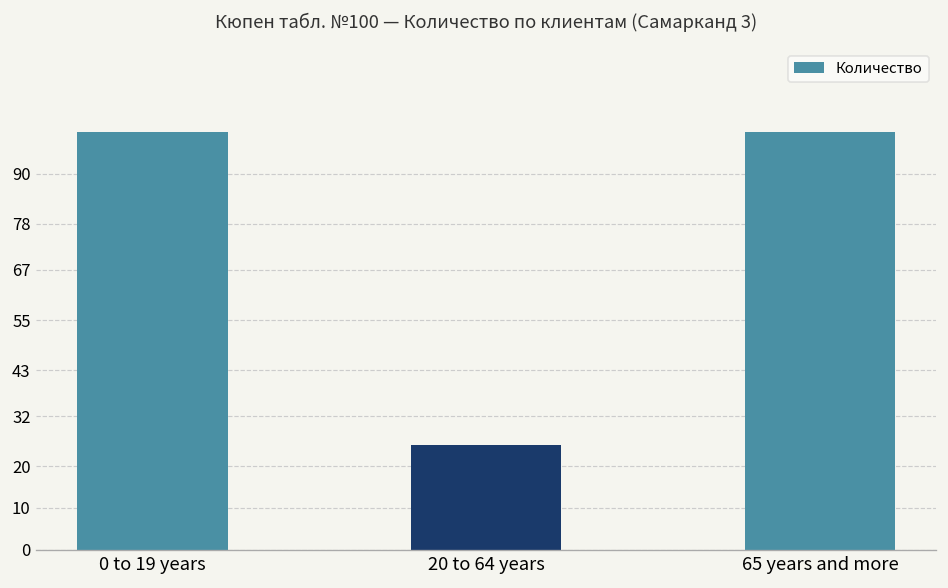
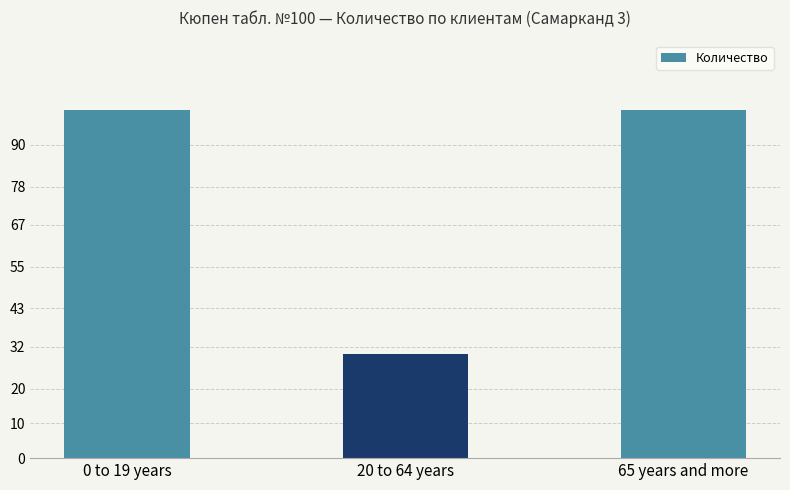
  {
    "0 to 19 years": 100,
-   "20 to 64 years": 25,
+   "20 to 64 years": 30,
    "65 years and more": 100
  }
